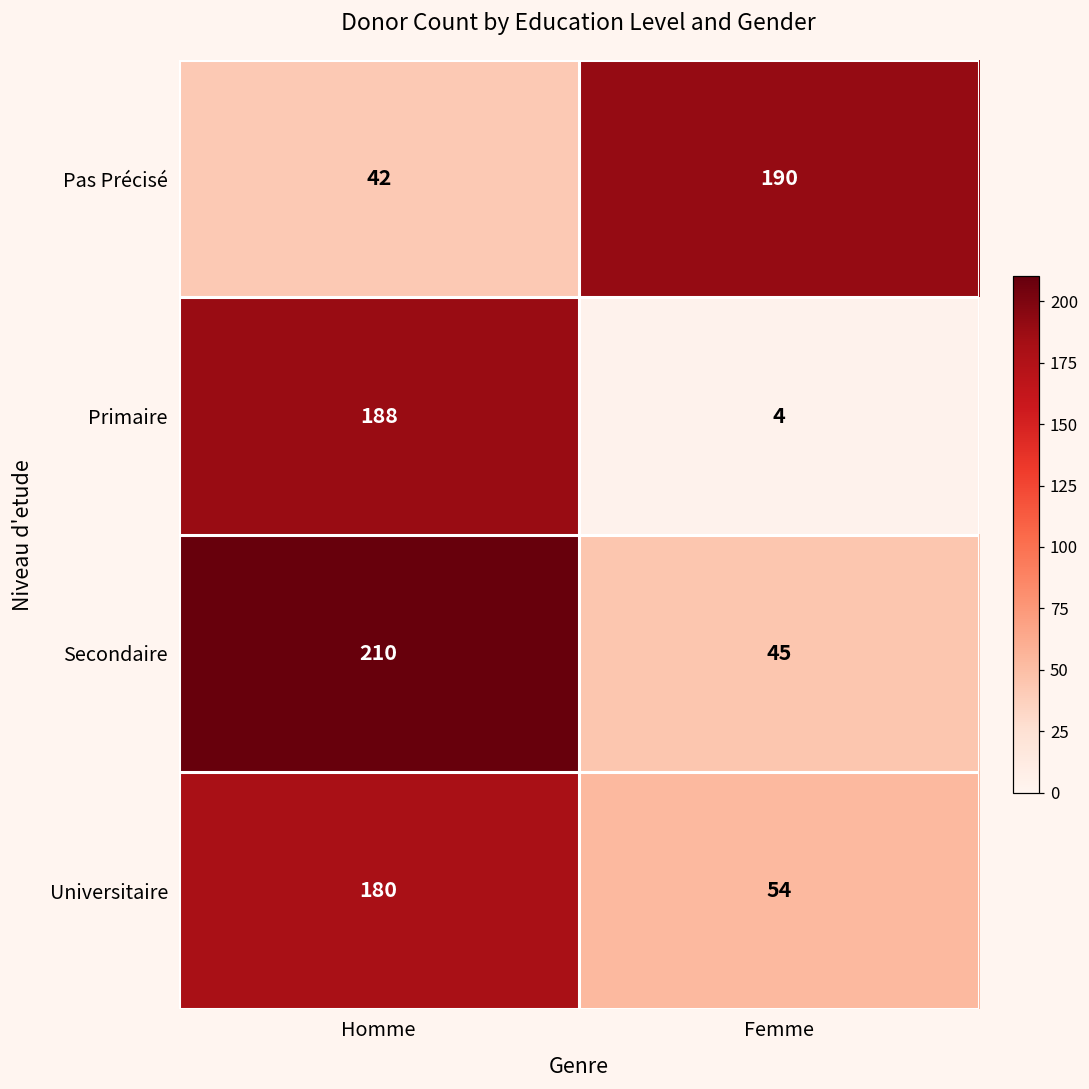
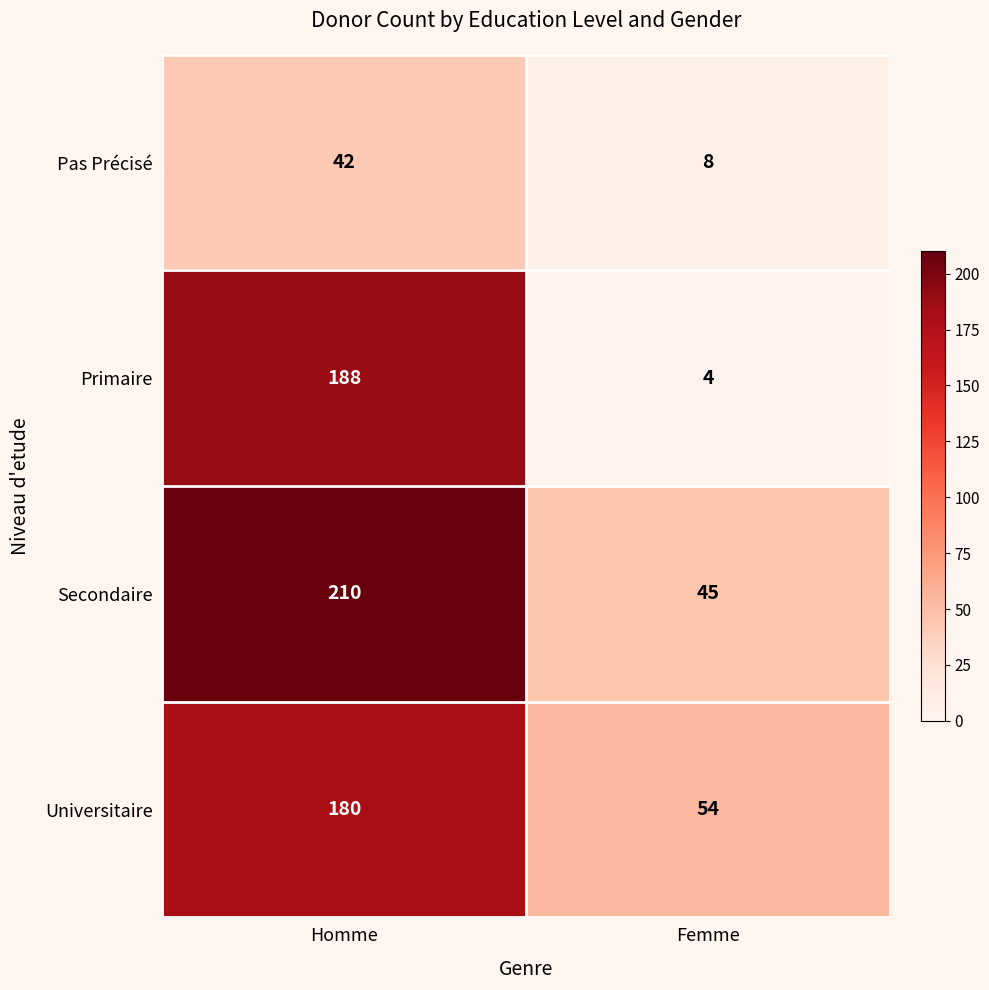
  {
    "Pas Précisé": {
      "Homme": 42,
-     "Femme": 190
+     "Femme": 8
    },
    "Primaire": {
      "Homme": 188,
      "Femme": 4
    },
    "Secondaire": {
      "Homme": 210,
      "Femme": 45
    },
    "Universitaire": {
      "Homme": 180,
      "Femme": 54
    }
  }
